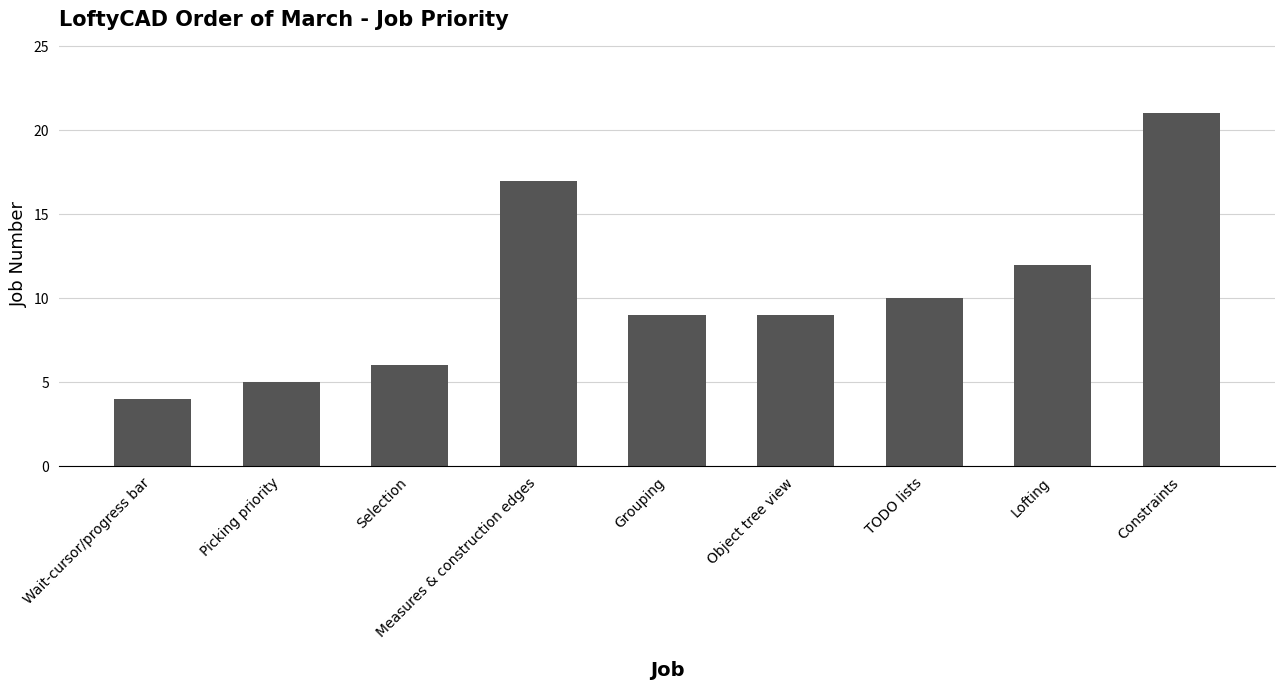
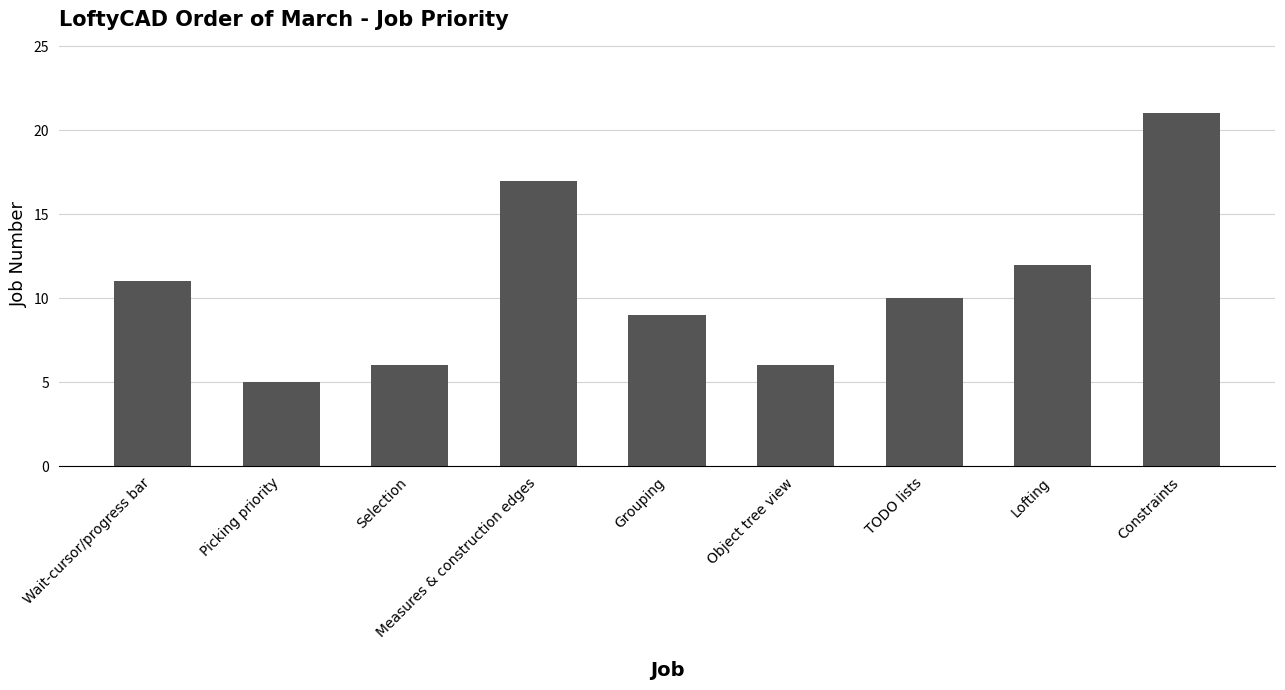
  {
-   "Wait-cursor/progress bar": 4,
+   "Wait-cursor/progress bar": 11,
    "Picking priority": 5,
    "Selection": 6,
    "Measures & construction edges": 17,
    "Grouping": 9,
-   "Object tree view": 9,
+   "Object tree view": 6,
    "TODO lists": 10,
    "Lofting": 12,
    "Constraints": 21
  }
